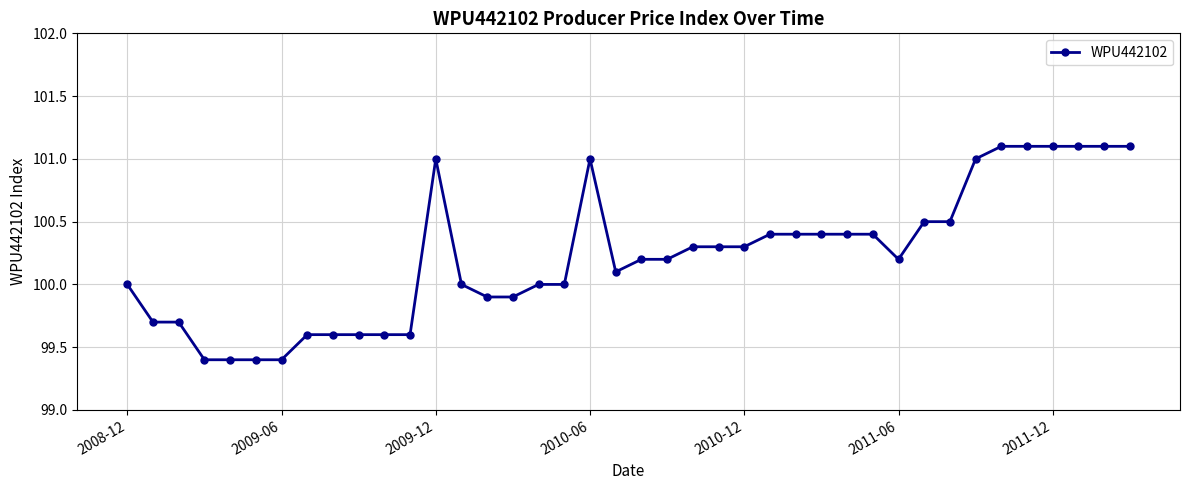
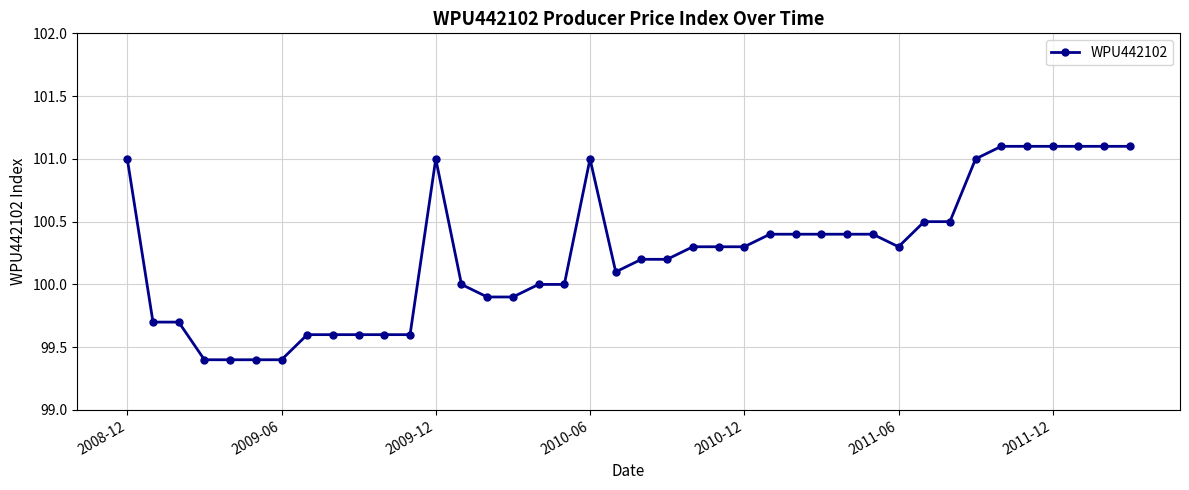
  {
-   "2008-12": 100,
+   "2008-12": 101,
    "2009-06": 99.4,
    "2009-12": 101.0,
    "2010-06": 101.0,
    "2010-12": 100.3,
-   "2011-06": 100.2,
+   "2011-06": 100.3,
    "2011-12": 101.1
  }
